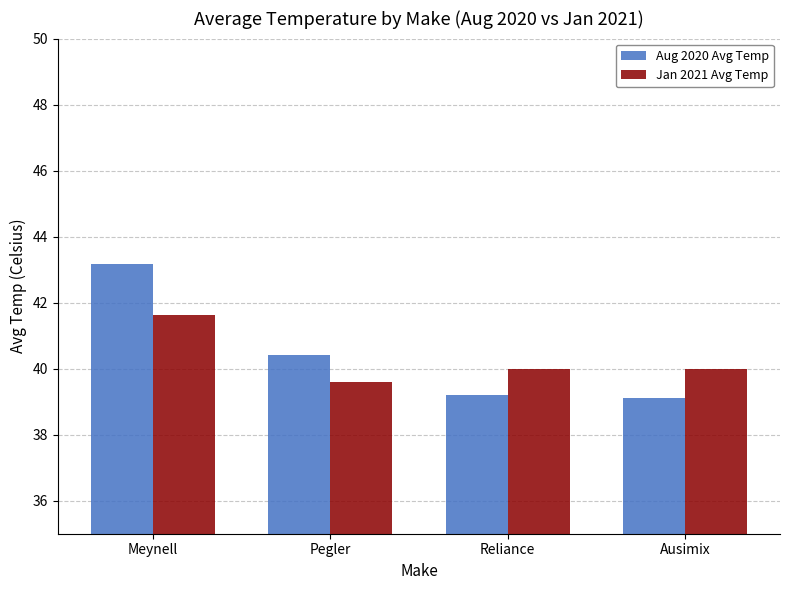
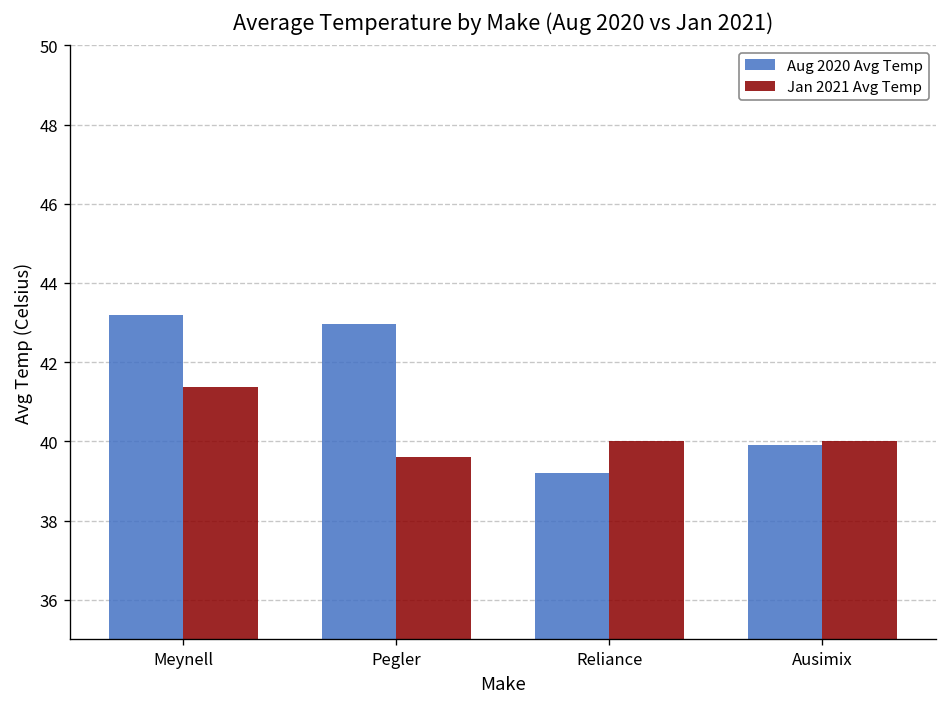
  {
    "Aug 2020 Avg Temp": {
      "Meynell": 43.2,
-     "Pegler": 40.4,
+     "Pegler": 43.0,
      "Reliance": 39.2,
-     "Ausimix": 39.1
+     "Ausimix": 39.9
    },
    "Jan 2021 Avg Temp": {
-     "Meynell": 41.6,
+     "Meynell": 41.4,
      "Pegler": 39.6,
      "Reliance": 40.0,
      "Ausimix": 40.0
    }
  }
